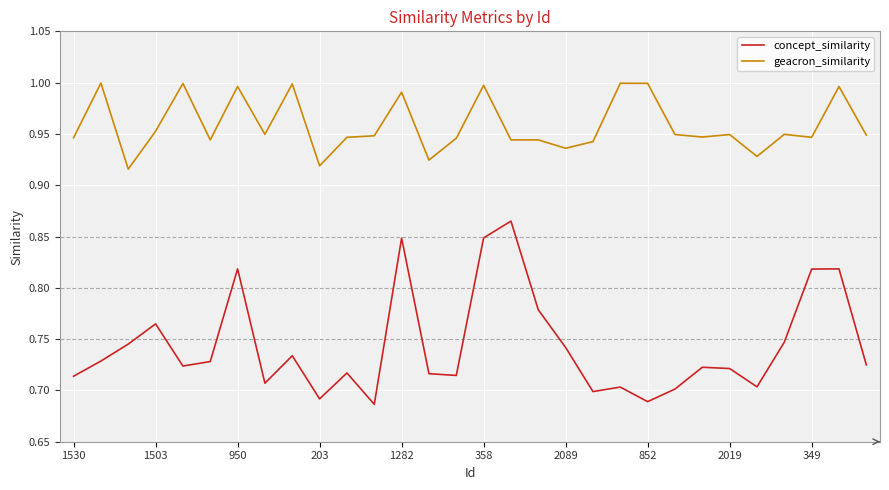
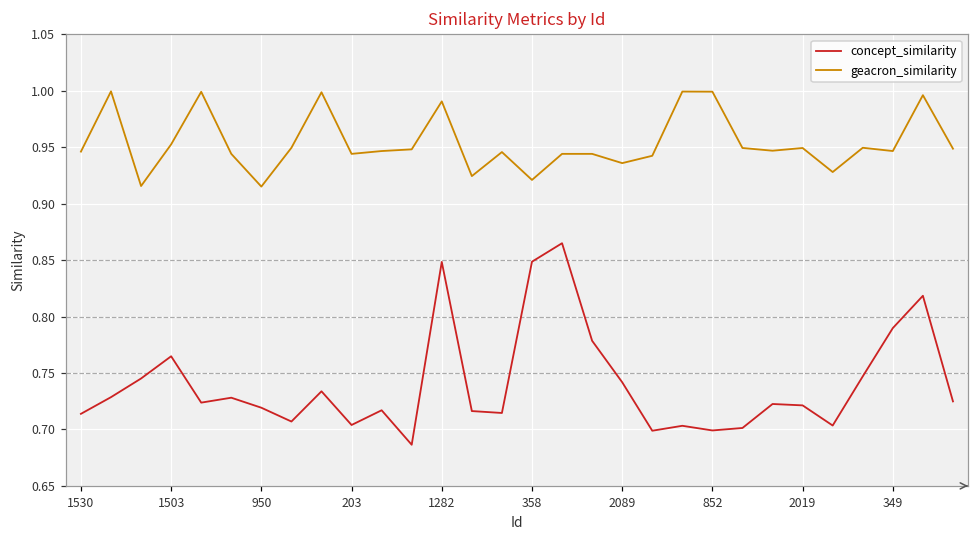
  {
    "concept_similarity": {
      "1530": 0.714,
      "1503": 0.765,
-     "950": 0.818,
-     "203": 0.692,
+     "950": 0.719,
+     "203": 0.704,
      "1282": 0.848,
      "358": 0.849,
      "2089": 0.742,
-     "852": 0.689,
+     "852": 0.699,
      "2019": 0.721,
-     "349": 0.818
+     "349": 0.790
    },
    "geacron_similarity": {
      "1530": 0.946,
      "1503": 0.953,
-     "950": 0.996,
-     "203": 0.919,
+     "950": 0.915,
+     "203": 0.944,
      "1282": 0.991,
-     "358": 0.997,
+     "358": 0.921,
      "2089": 0.936,
      "852": 0.999,
      "2019": 0.949,
      "349": 0.947
    }
  }
